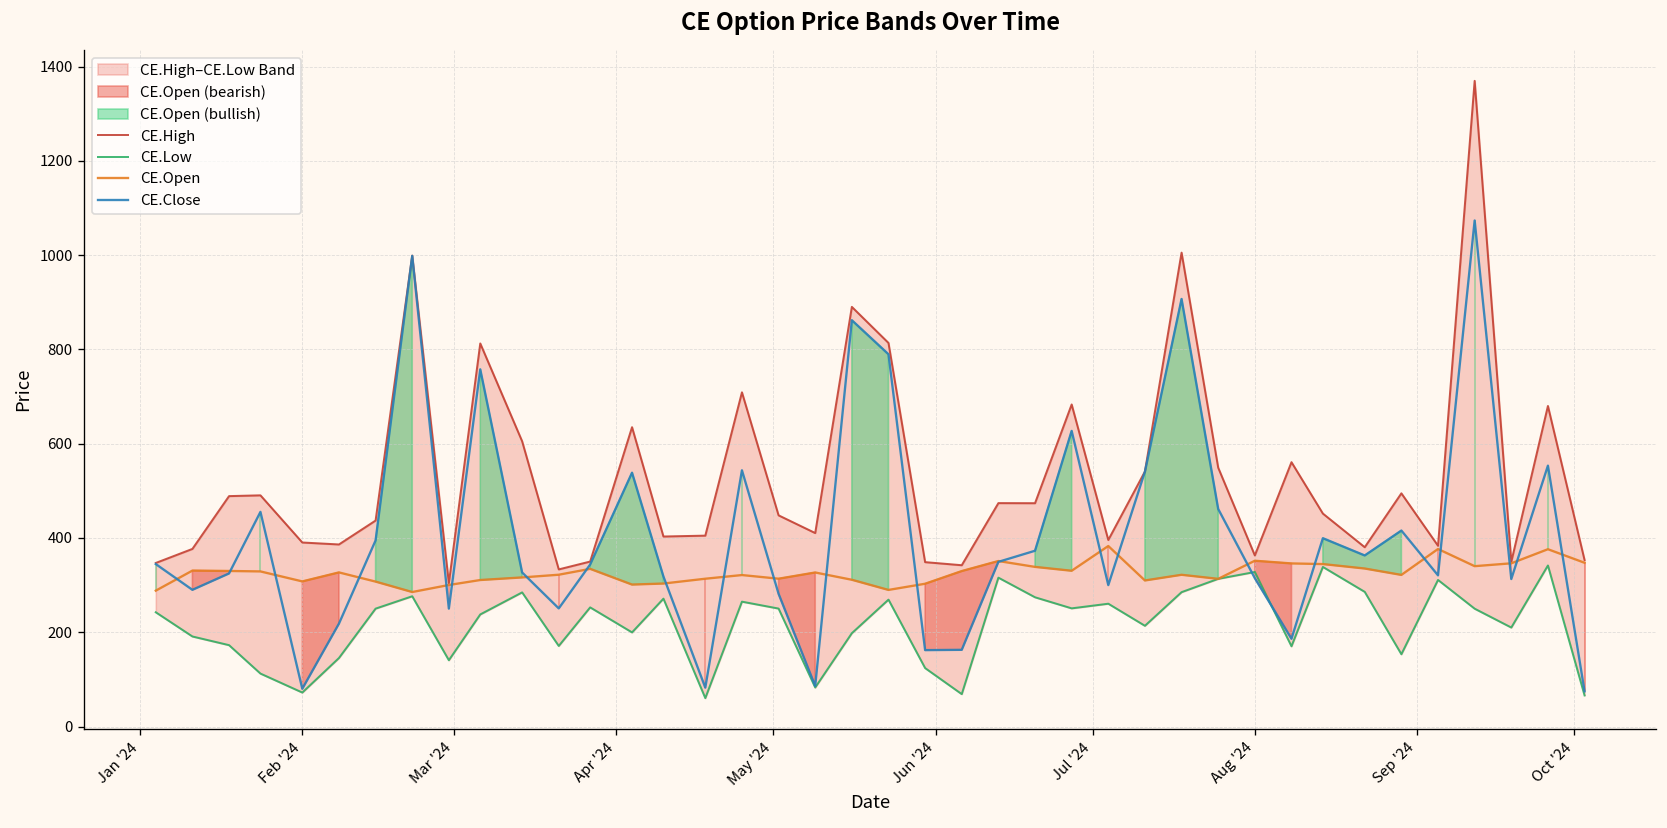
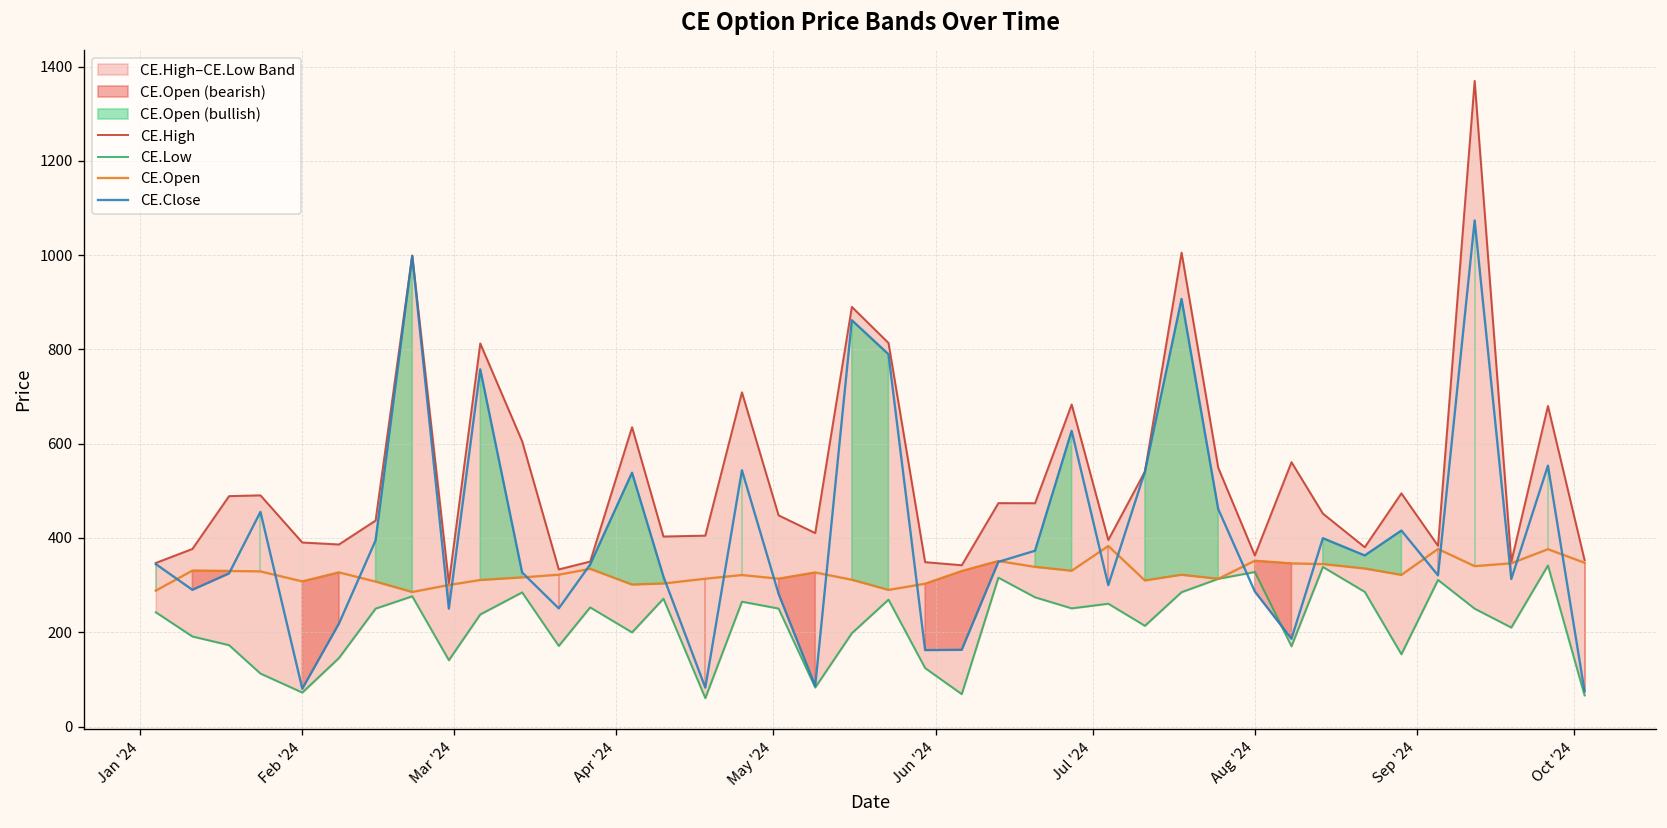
  {
    "CE.Low": {
      "Feb '24": 70,
      "Aug '24": 330
    },
    "CE.Close": {
      "Feb '24": 80,
-     "Aug '24": 310
+     "Aug '24": 290
    }
  }
